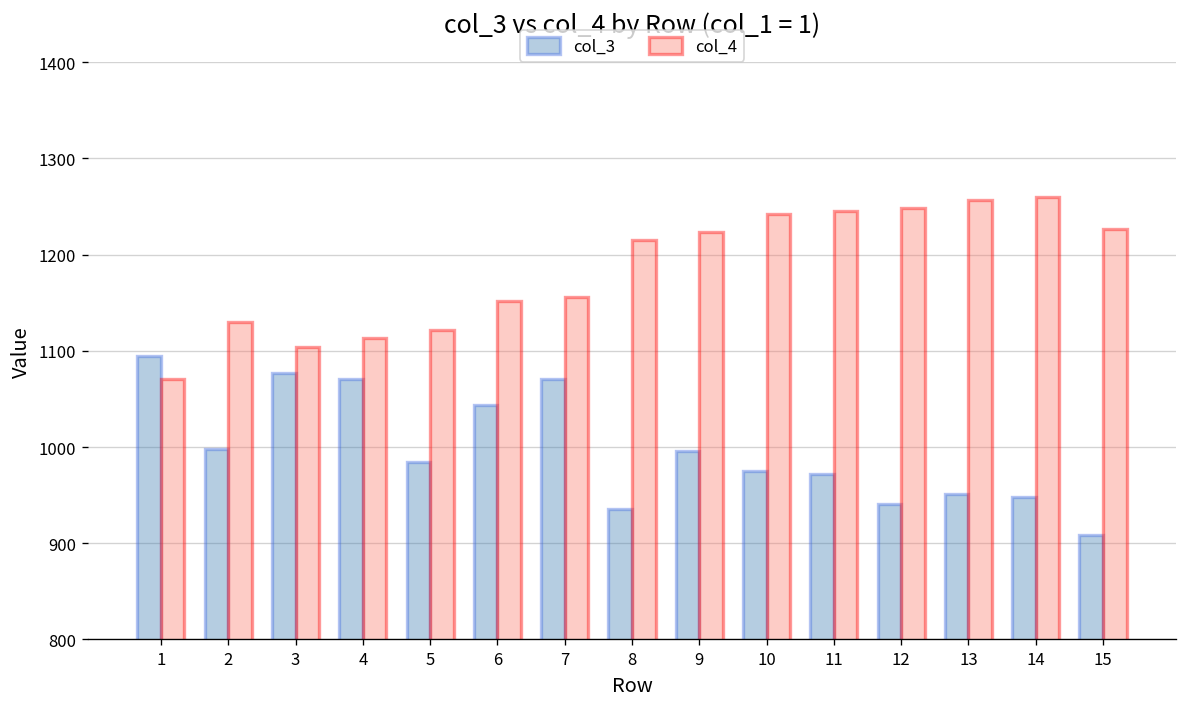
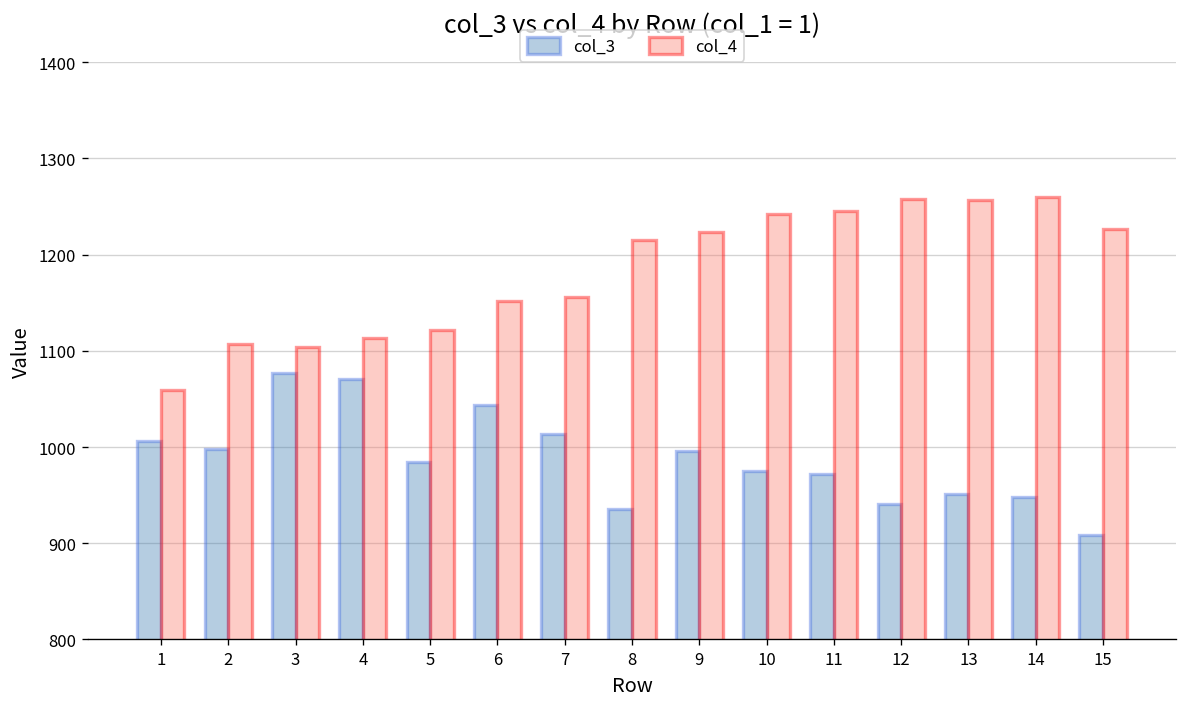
  {
    "col_3": {
-     "1": 1100,
+     "1": 1010,
      "2": 1000,
      "3": 1080,
      "4": 1070,
      "5": 980,
      "6": 1040,
-     "7": 1070,
+     "7": 1010,
      "8": 940,
      "9": 1000,
      "10": 980,
      "11": 970,
      "12": 940,
      "13": 950,
      "14": 950,
      "15": 910
    },
    "col_4": {
-     "1": 1070,
-     "2": 1130,
+     "1": 1060,
+     "2": 1110,
      "3": 1100,
      "4": 1110,
      "5": 1120,
      "6": 1150,
      "7": 1160,
      "8": 1220,
      "9": 1220,
      "10": 1240,
      "11": 1250,
-     "12": 1250,
+     "12": 1260,
      "13": 1260,
      "14": 1260,
      "15": 1230
    }
  }
